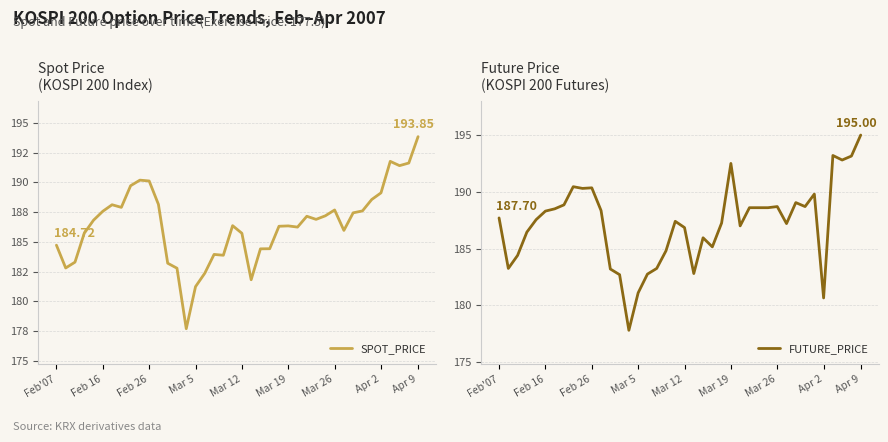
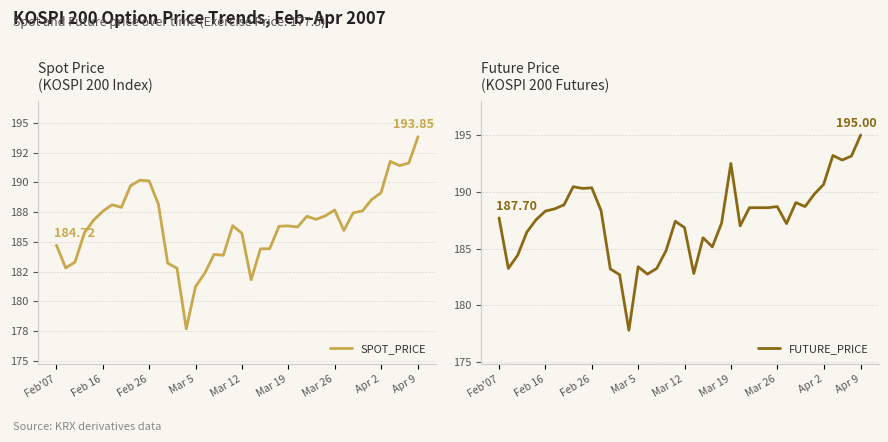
  {
    "Spot Price (KOSPI 200 Index)": {
      "Apr 9": 193.85
    },
    "Future Price (KOSPI 200 Futures)": {
      "Feb 16": 188.3,
      "Feb 26": 190.4,
-     "Mar 5": 181.1,
+     "Mar 5": 183.4,
      "Mar 12": 186.9,
      "Mar 19": 192.5,
      "Mar 26": 188.7,
-     "Apr 2": 180.7
+     "Apr 2": 190.7
    }
  }
